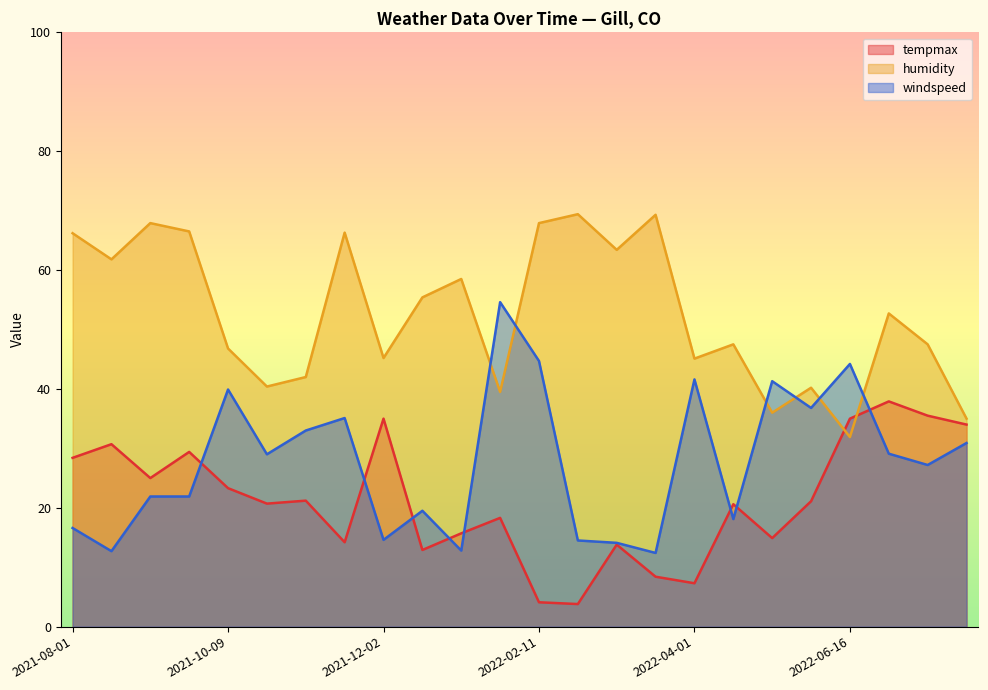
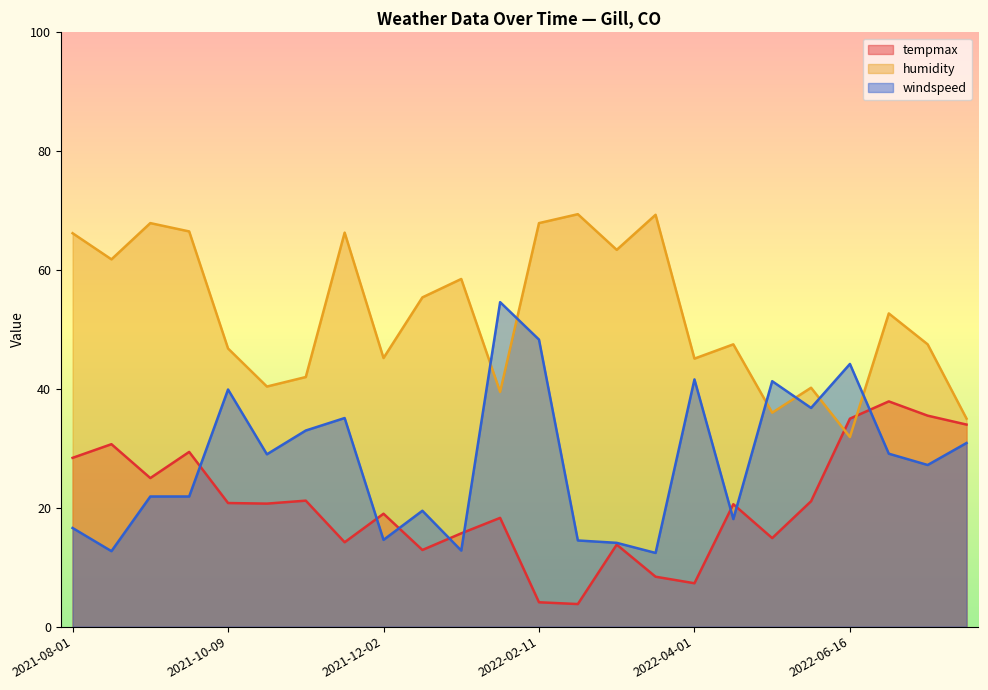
  {
    "tempmax": {
      "2021-08-01": 28,
-     "2021-10-09": 23,
-     "2021-12-02": 35,
+     "2021-10-09": 21,
+     "2021-12-02": 19,
      "2022-02-11": 4,
      "2022-04-01": 7,
      "2022-06-16": 35
    },
    "humidity": {
      "2021-08-01": 66,
      "2021-10-09": 47,
      "2021-12-02": 45,
      "2022-02-11": 68,
      "2022-04-01": 45,
      "2022-06-16": 32
    },
    "windspeed": {
      "2021-08-01": 17,
      "2021-10-09": 40,
      "2021-12-02": 15,
-     "2022-02-11": 45,
+     "2022-02-11": 48,
      "2022-04-01": 42,
      "2022-06-16": 44
    }
  }
